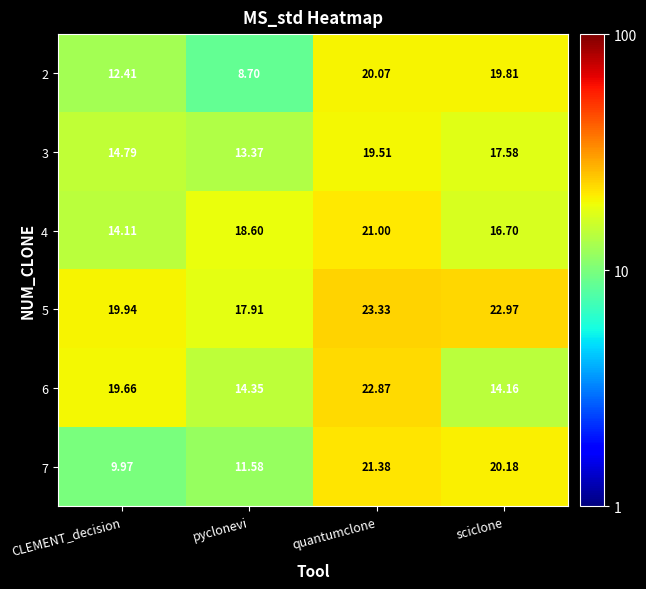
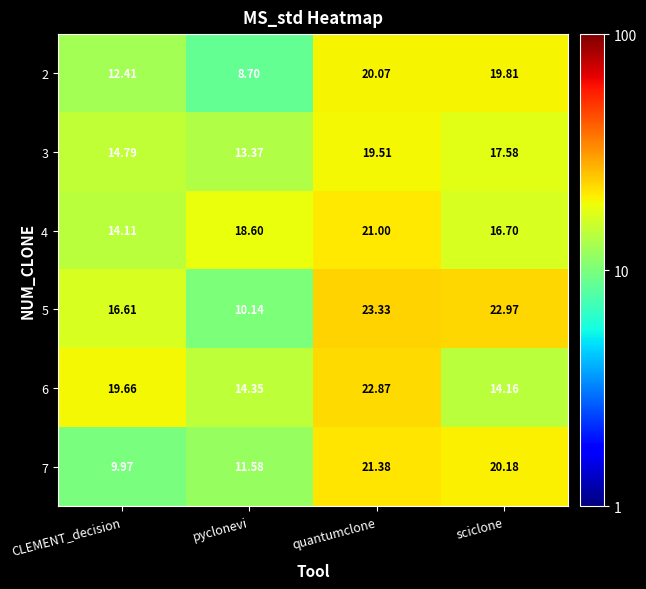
  {
    "2": {
      "CLEMENT_decision": 12.41,
      "pyclonevi": 8.70,
      "quantumclone": 20.07,
      "sciclone": 19.81
    },
    "3": {
      "CLEMENT_decision": 14.79,
      "pyclonevi": 13.37,
      "quantumclone": 19.51,
      "sciclone": 17.58
    },
    "4": {
      "CLEMENT_decision": 14.11,
      "pyclonevi": 18.60,
      "quantumclone": 21.00,
      "sciclone": 16.70
    },
    "5": {
-     "CLEMENT_decision": 19.94,
-     "pyclonevi": 17.91,
+     "CLEMENT_decision": 16.61,
+     "pyclonevi": 10.14,
      "quantumclone": 23.33,
      "sciclone": 22.97
    },
    "6": {
      "CLEMENT_decision": 19.66,
      "pyclonevi": 14.35,
      "quantumclone": 22.87,
      "sciclone": 14.16
    },
    "7": {
      "CLEMENT_decision": 9.97,
      "pyclonevi": 11.58,
      "quantumclone": 21.38,
      "sciclone": 20.18
    }
  }
